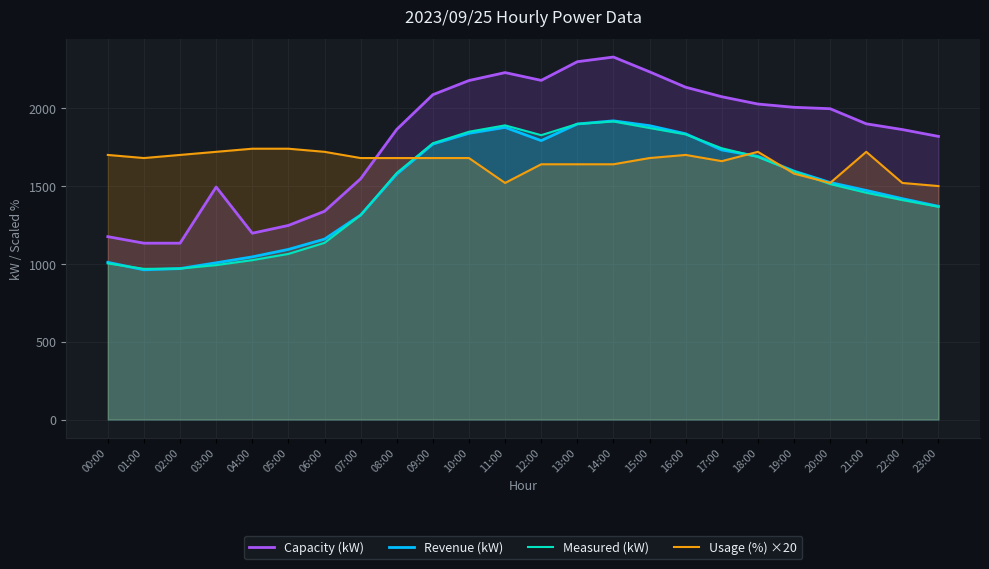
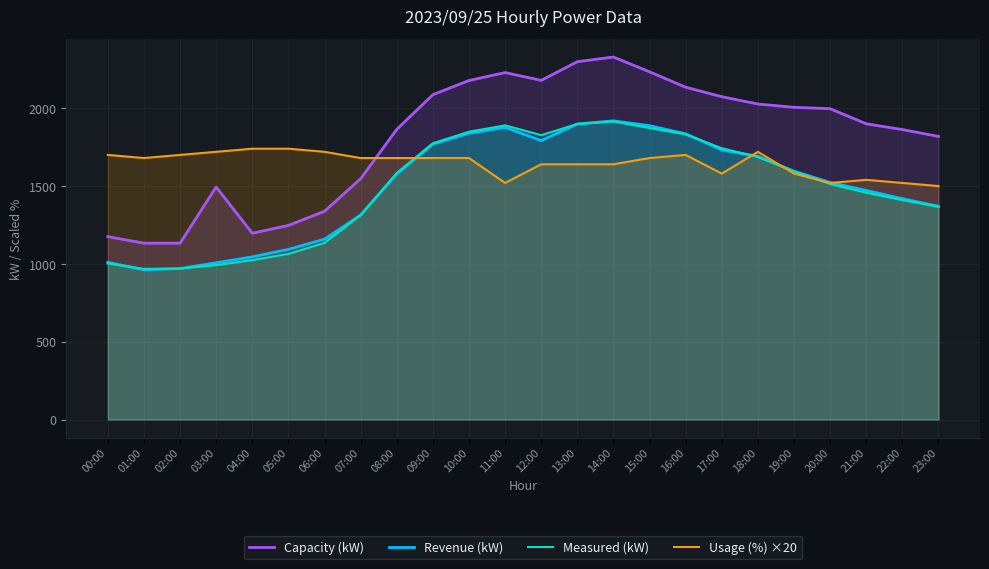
  {
    "Capacity (kW)": {
      "00:00": 1180,
      "01:00": 1130,
      "02:00": 1130,
      "03:00": 1490,
      "04:00": 1200,
      "05:00": 1250,
      "06:00": 1340,
      "07:00": 1550,
      "08:00": 1860,
      "09:00": 2090,
      "10:00": 2180,
      "11:00": 2230,
      "12:00": 2180,
      "13:00": 2300,
      "14:00": 2330,
      "15:00": 2230,
      "16:00": 2140,
      "17:00": 2070,
      "18:00": 2030,
      "19:00": 2010,
      "20:00": 2000,
      "21:00": 1900,
      "22:00": 1860,
      "23:00": 1820
    },
    "Revenue (kW)": {
      "04:00": 1050,
      "05:00": 1090,
      "06:00": 1160,
      "12:00": 1790
    },
    "Measured (kW)": {
      "04:00": 1020,
      "05:00": 1060,
      "06:00": 1140,
      "12:00": 1830
    },
    "Usage (%) ×20": {
      "00:00": 1700,
      "01:00": 1680,
      "02:00": 1700,
      "03:00": 1720,
      "04:00": 1740,
      "05:00": 1740,
      "06:00": 1720,
      "07:00": 1680,
      "08:00": 1680,
      "09:00": 1680,
      "10:00": 1680,
      "11:00": 1520,
      "12:00": 1640,
      "13:00": 1640,
      "14:00": 1640,
      "15:00": 1680,
      "16:00": 1700,
-     "17:00": 1660,
+     "17:00": 1580,
      "18:00": 1720,
-     "21:00": 1720,
+     "21:00": 1540,
      "22:00": 1520,
      "23:00": 1500
    }
  }
